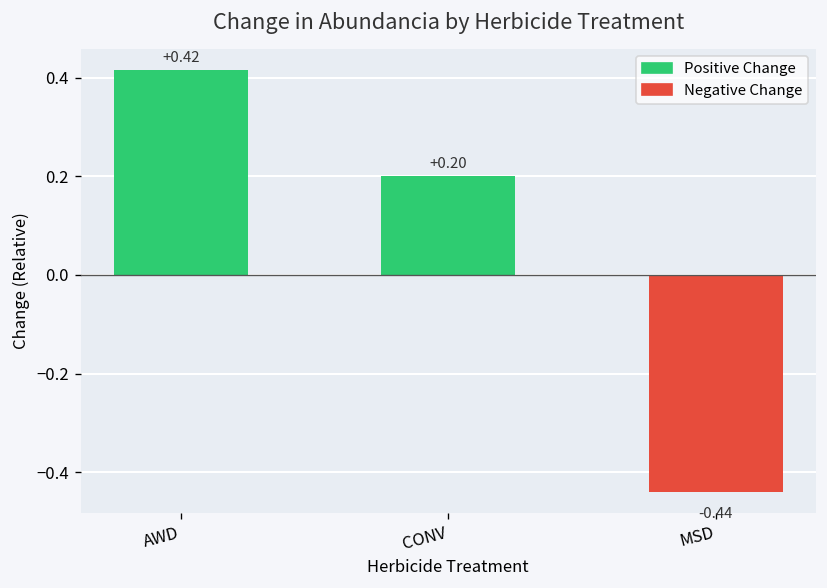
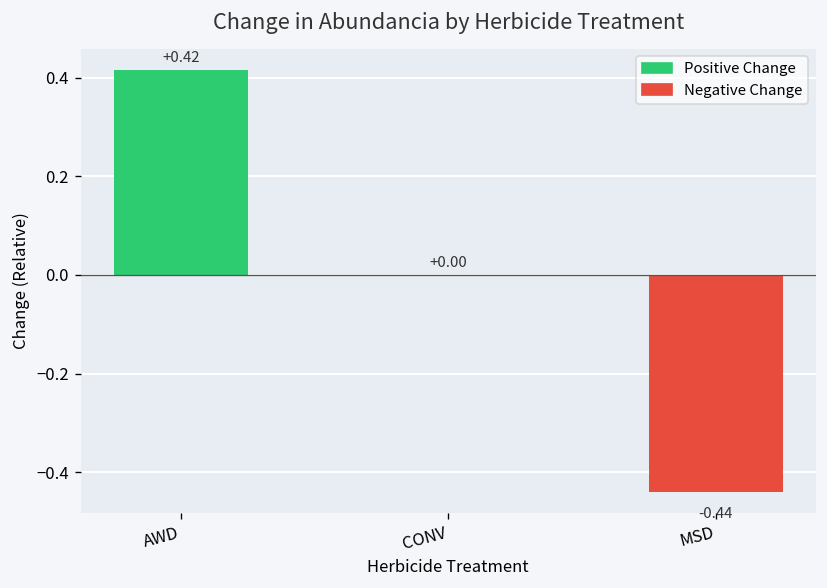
  {
    "AWD": "+0.42",
-   "CONV": "+0.20",
+   "CONV": "+0.00",
    "MSD": "-0.44"
  }
